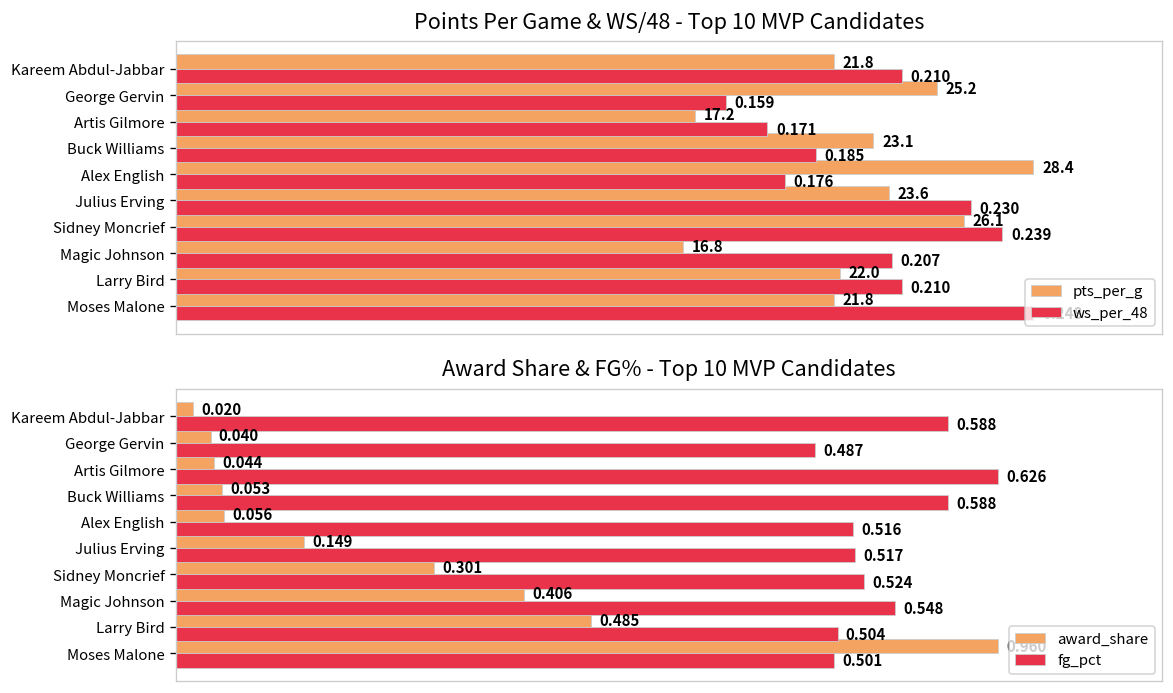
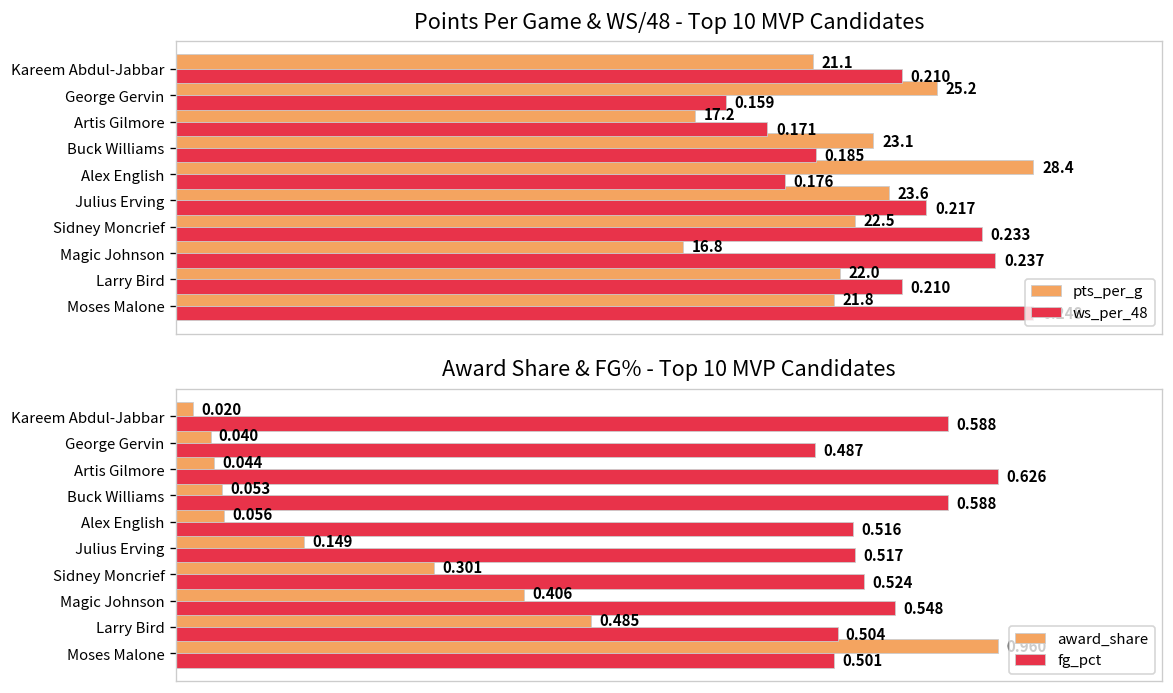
  {
    "Points Per Game & WS/48 - Top 10 MVP Candidates": {
      "pts_per_g": {
-       "Kareem Abdul-Jabbar": 21.8,
-       "Sidney Moncrief": 26.1
+       "Kareem Abdul-Jabbar": 21.1,
+       "Sidney Moncrief": 22.5
      },
      "ws_per_48": {
-       "Julius Erving": 0.230,
-       "Sidney Moncrief": 0.239,
-       "Magic Johnson": 0.207
+       "Julius Erving": 0.217,
+       "Sidney Moncrief": 0.233,
+       "Magic Johnson": 0.237
      }
    }
  }
